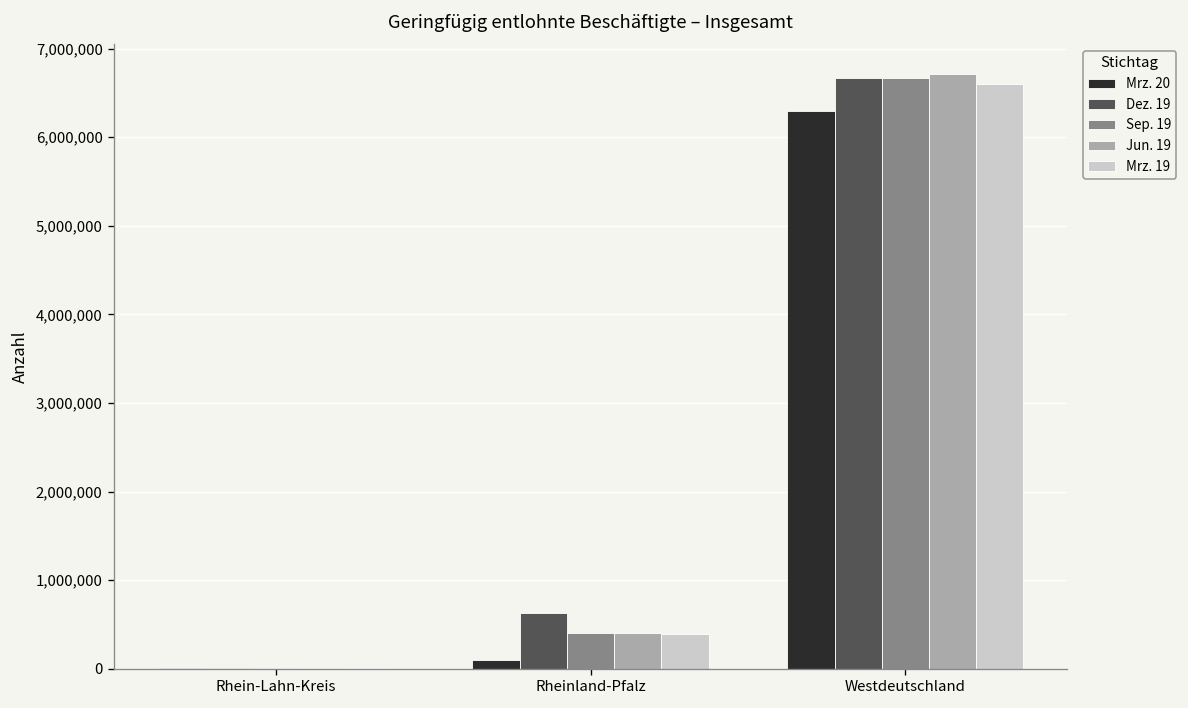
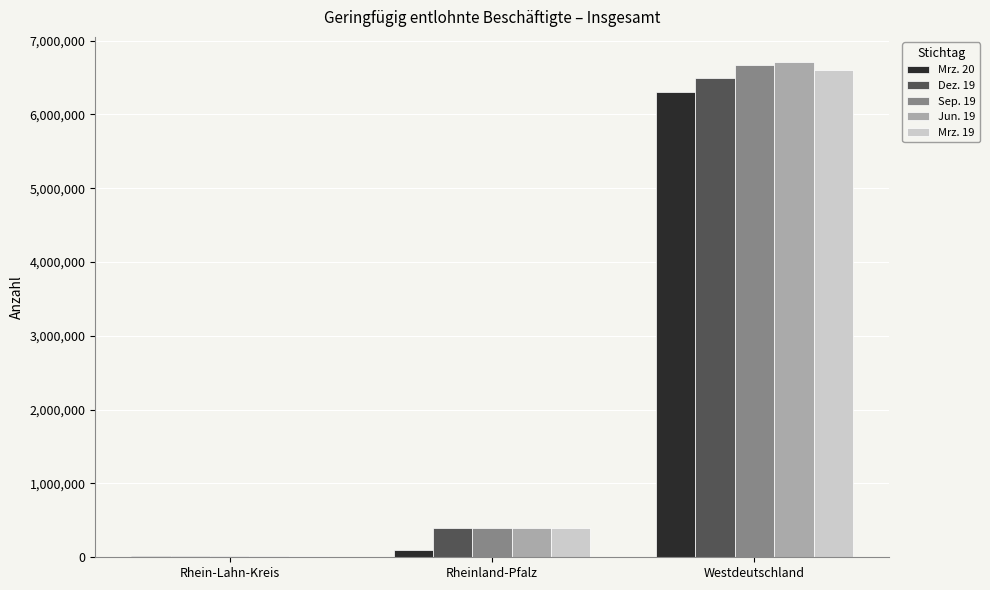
  {
    "Mrz. 20": {
      "Rheinland-Pfalz": "100,000",
      "Westdeutschland": "6,300,000"
    },
    "Dez. 19": {
-     "Rheinland-Pfalz": "600,000",
-     "Westdeutschland": "6,700,000"
+     "Rheinland-Pfalz": "400,000",
+     "Westdeutschland": "6,500,000"
    }
  }
